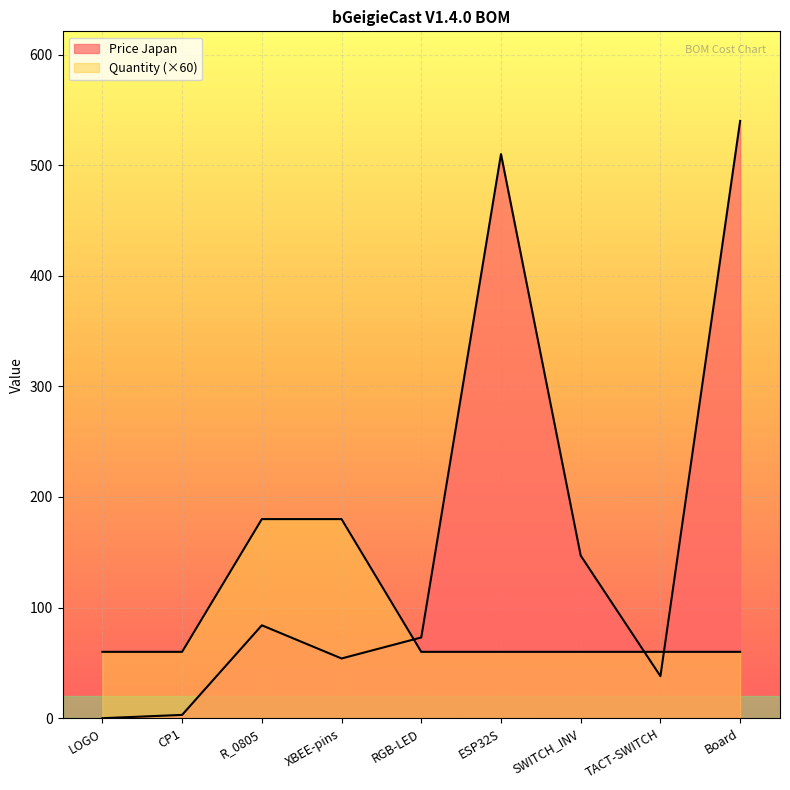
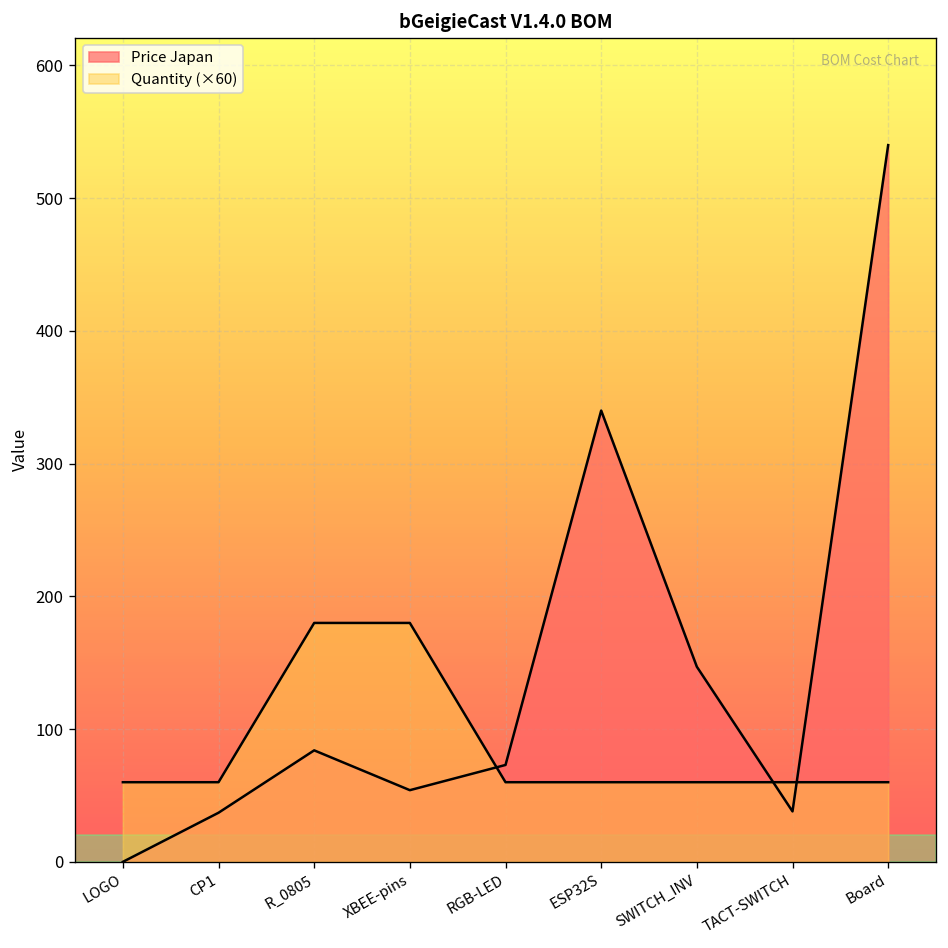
  {
    "Price Japan": {
      "LOGO": 0,
-     "CP1": 3,
+     "CP1": 37,
      "R_0805": 84,
      "XBEE-pins": 54,
      "RGB-LED": 73,
-     "ESP32S": 510,
+     "ESP32S": 340,
      "SWITCH_INV": 147,
      "TACT-SWITCH": 38,
      "Board": 540
    },
    "Quantity (×60)": {
      "LOGO": 60,
      "CP1": 60,
      "R_0805": 180,
      "XBEE-pins": 180,
      "RGB-LED": 60,
      "ESP32S": 60,
      "SWITCH_INV": 60,
      "TACT-SWITCH": 60,
      "Board": 60
    }
  }
